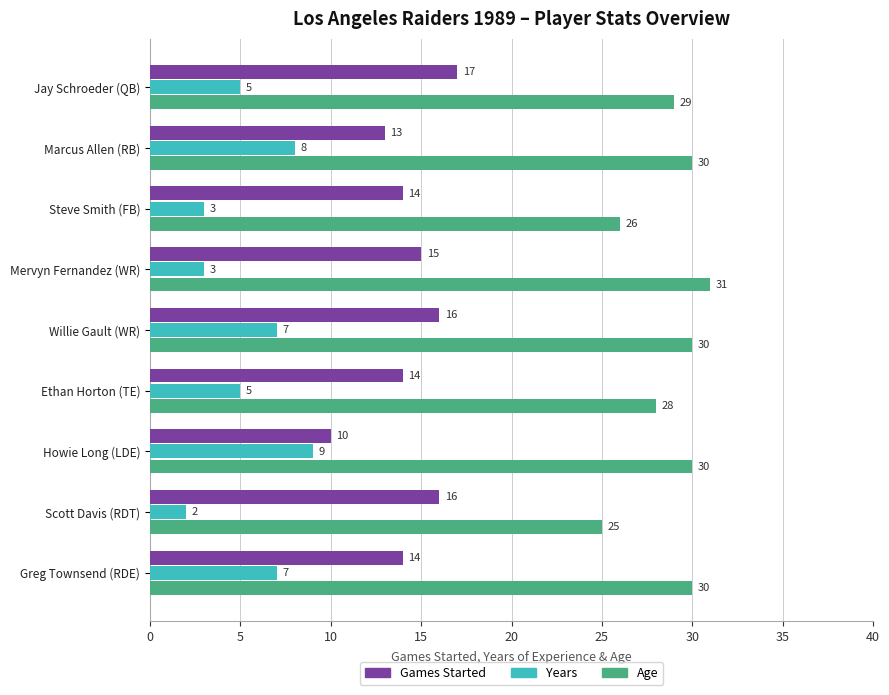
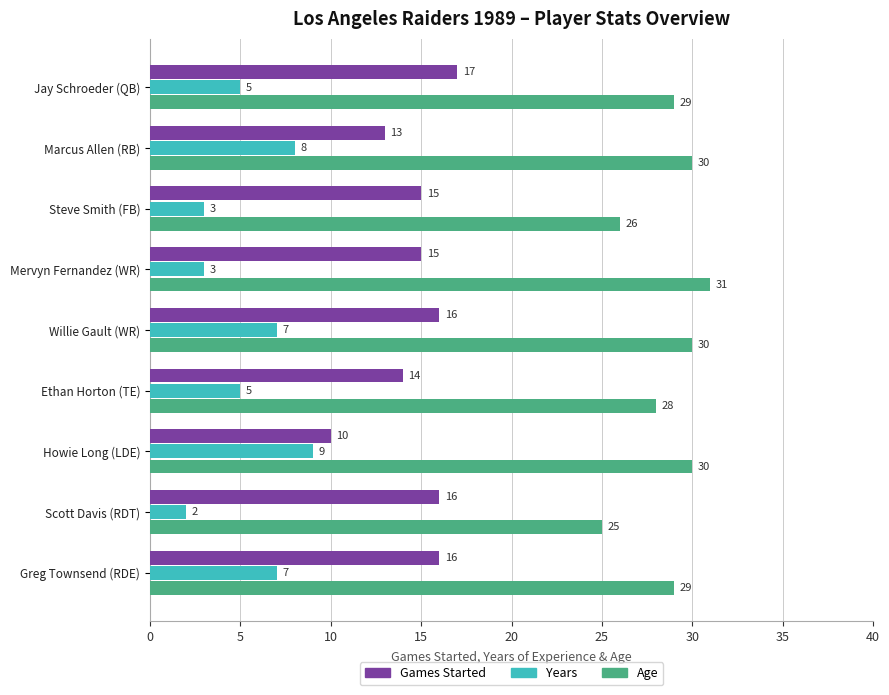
  {
    "Games Started": {
      "Jay Schroeder (QB)": 17,
      "Marcus Allen (RB)": 13,
-     "Steve Smith (FB)": 14,
+     "Steve Smith (FB)": 15,
      "Mervyn Fernandez (WR)": 15,
      "Willie Gault (WR)": 16,
      "Ethan Horton (TE)": 14,
      "Howie Long (LDE)": 10,
      "Scott Davis (RDT)": 16,
-     "Greg Townsend (RDE)": 14
+     "Greg Townsend (RDE)": 16
    },
    "Years": {
      "Jay Schroeder (QB)": 5,
      "Marcus Allen (RB)": 8,
      "Steve Smith (FB)": 3,
      "Mervyn Fernandez (WR)": 3,
      "Willie Gault (WR)": 7,
      "Ethan Horton (TE)": 5,
      "Howie Long (LDE)": 9,
      "Scott Davis (RDT)": 2,
      "Greg Townsend (RDE)": 7
    },
    "Age": {
      "Jay Schroeder (QB)": 29,
      "Marcus Allen (RB)": 30,
      "Steve Smith (FB)": 26,
      "Mervyn Fernandez (WR)": 31,
      "Willie Gault (WR)": 30,
      "Ethan Horton (TE)": 28,
      "Howie Long (LDE)": 30,
      "Scott Davis (RDT)": 25,
-     "Greg Townsend (RDE)": 30
+     "Greg Townsend (RDE)": 29
    }
  }
